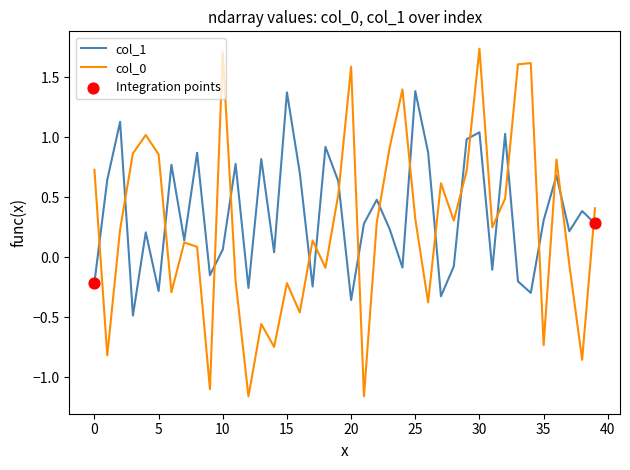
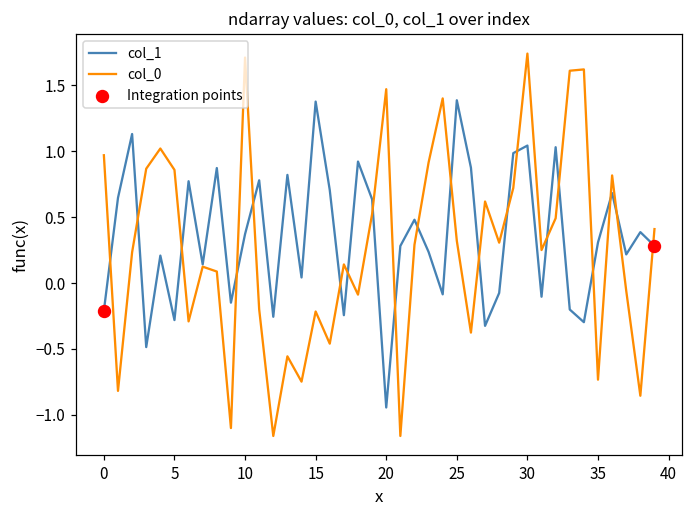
  {
    "col_1": {
      "5": -0.28,
-     "10": 0.06,
+     "10": 0.37,
      "15": 1.38,
-     "20": -0.36,
+     "20": -0.94,
      "25": 1.39,
      "30": 1.04,
      "35": 0.31
    },
    "col_0": {
-     "0": 0.73,
+     "0": 0.97,
      "5": 0.86,
      "15": -0.22,
-     "20": 1.59,
+     "20": 1.47,
      "25": 0.32,
      "30": 1.74,
      "35": -0.73
    }
  }
